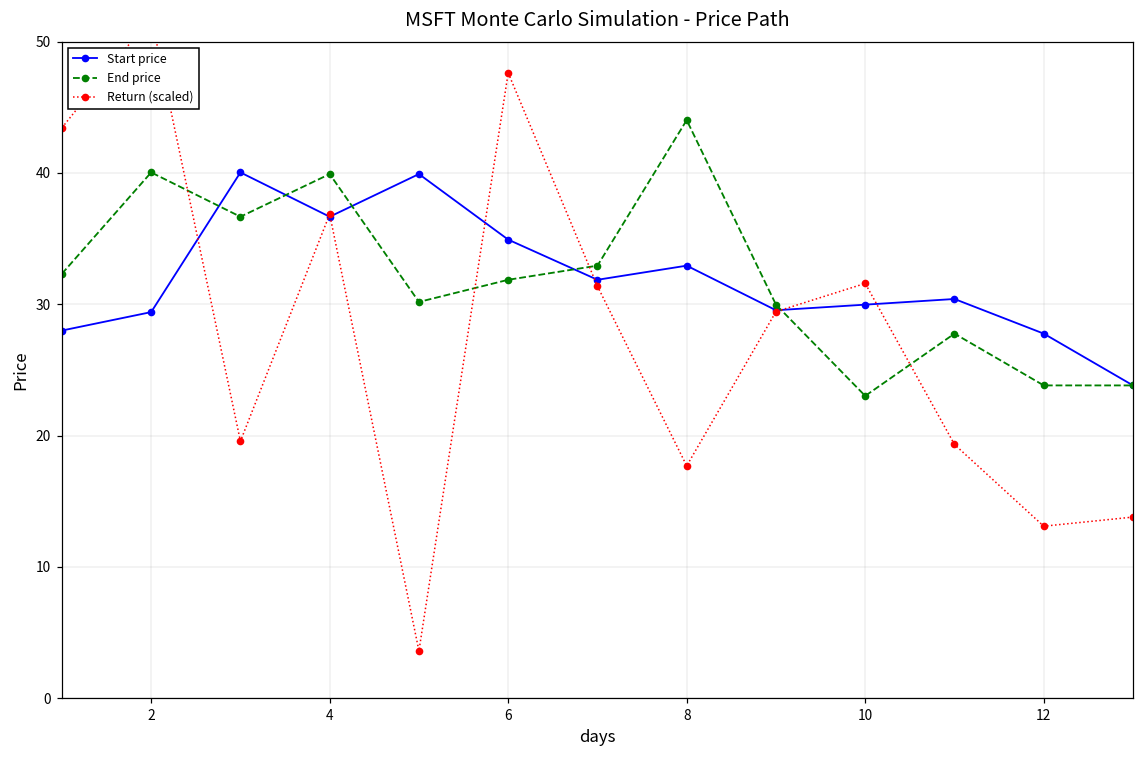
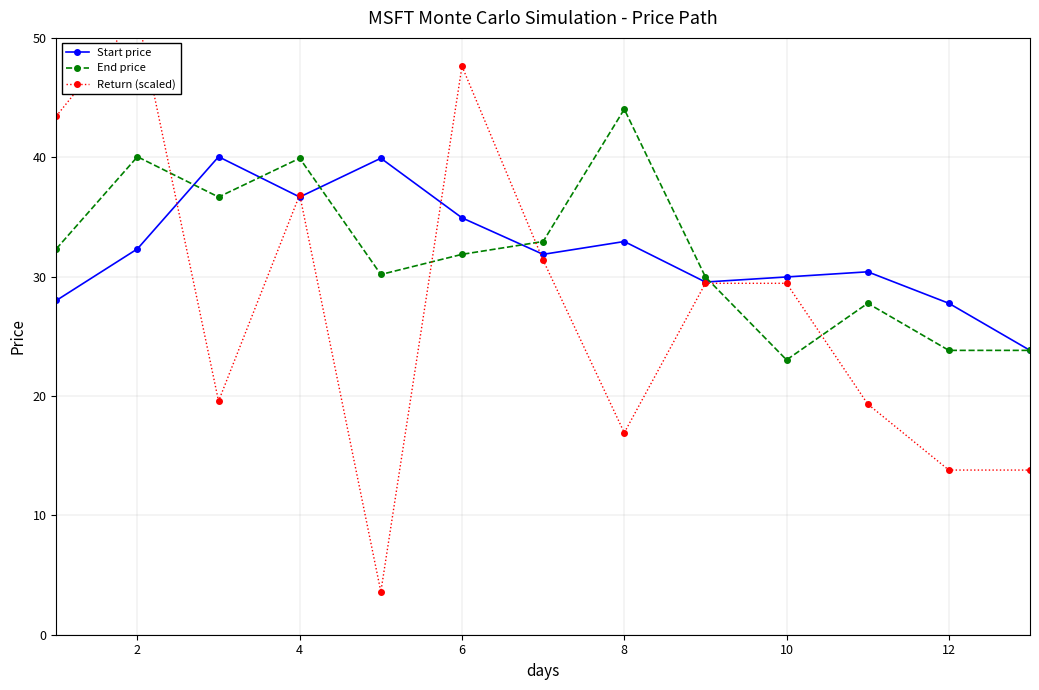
  {
    "Start price": {
-     "2": 29.4,
+     "2": 32.3,
      "6": 34.9,
      "8": 32.9,
      "10": 30.0,
      "12": 27.8
    },
    "End price": {
      "2": 40.0,
      "4": 39.9,
      "6": 31.9,
      "8": 44.0,
      "10": 23.0,
      "12": 23.8
    },
    "Return (scaled)": {
      "6": 47.6,
-     "8": 17.7,
-     "10": 31.6,
-     "12": 13.1
+     "8": 16.9,
+     "10": 29.4,
+     "12": 13.8
    }
  }
